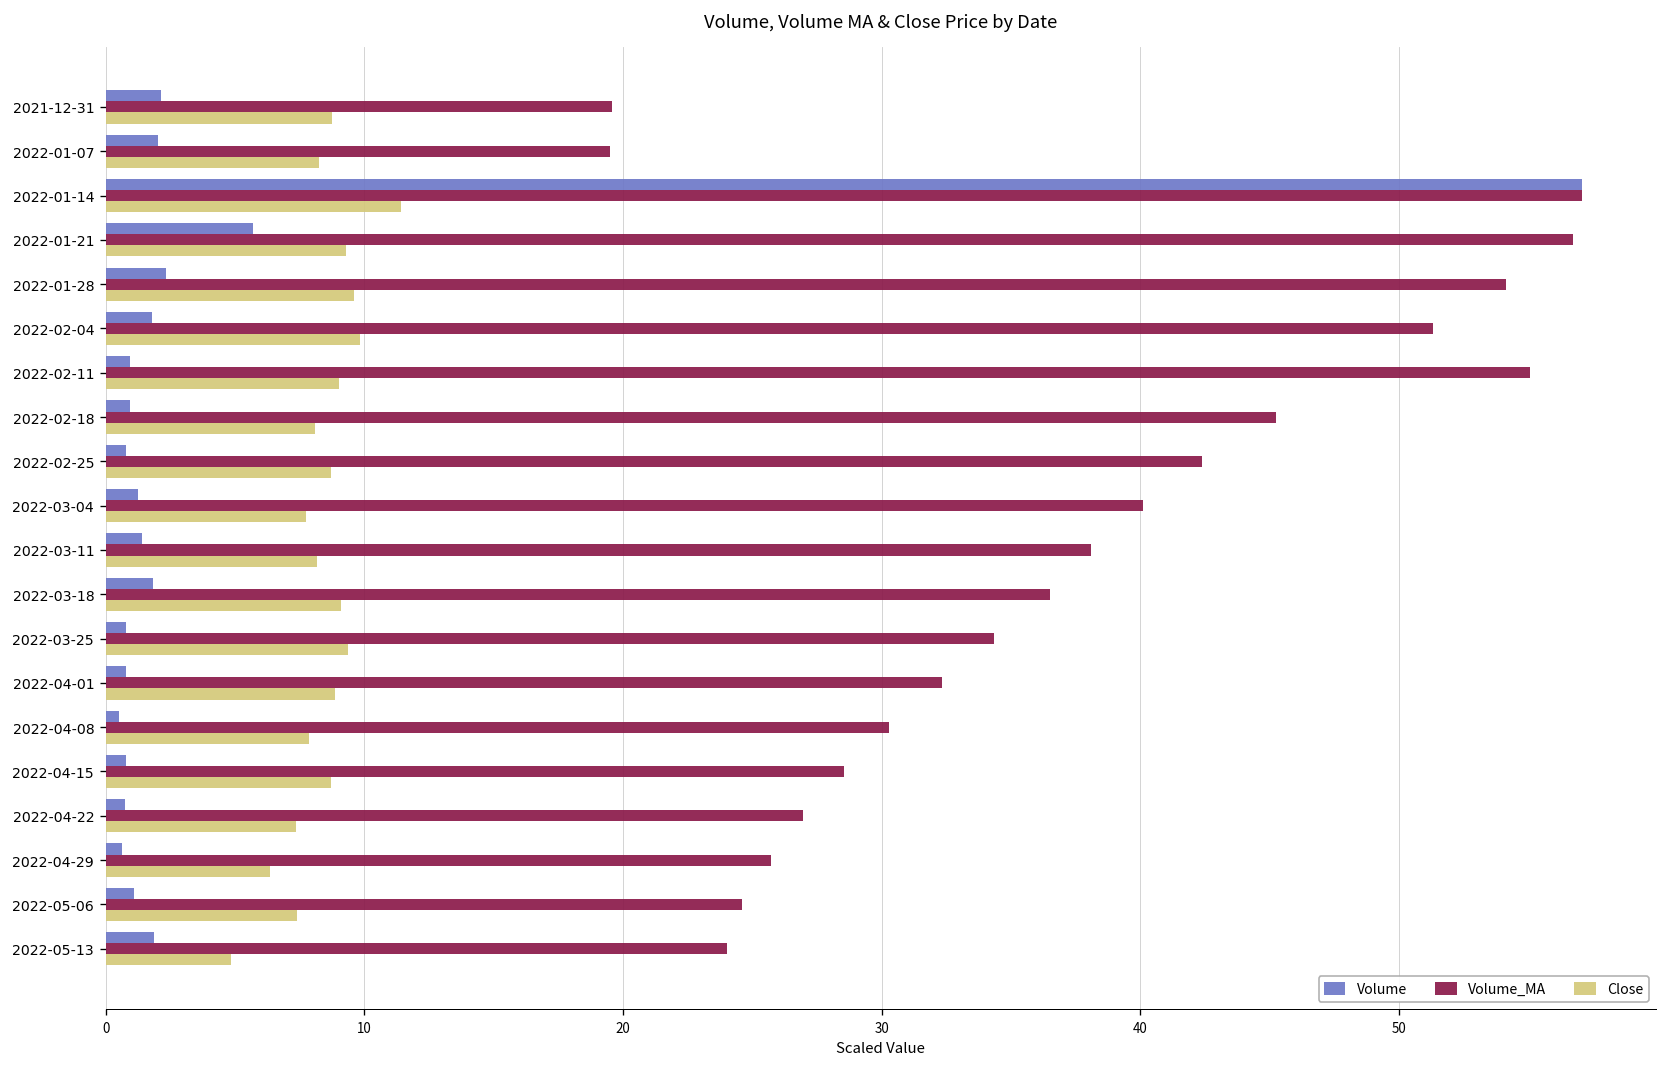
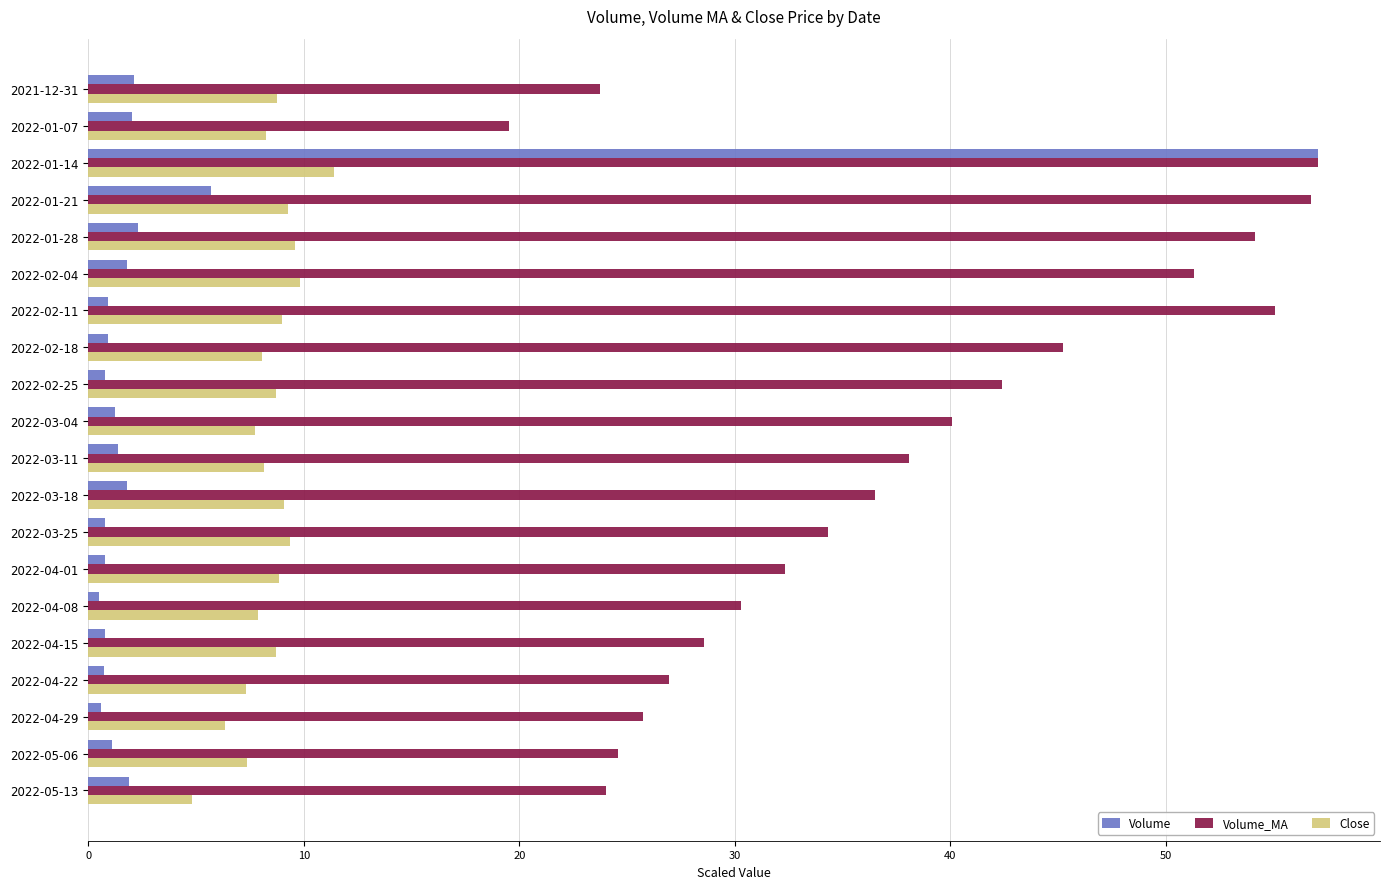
  {
    "Volume": {
      "2021-12-31": 2.1,
      "2022-01-07": 2.0,
      "2022-01-14": 57.1,
      "2022-01-21": 5.7,
      "2022-01-28": 2.3,
      "2022-02-04": 1.8,
      "2022-02-11": 0.9,
      "2022-02-18": 0.9,
      "2022-02-25": 0.8,
      "2022-03-04": 1.2,
      "2022-03-11": 1.4,
      "2022-03-18": 1.8,
      "2022-03-25": 0.8,
      "2022-04-01": 0.8,
      "2022-04-08": 0.5,
      "2022-04-15": 0.8,
      "2022-04-22": 0.7,
      "2022-04-29": 0.6,
      "2022-05-06": 1.1,
      "2022-05-13": 1.9
    },
    "Volume_MA": {
-     "2021-12-31": 19.6,
+     "2021-12-31": 23.8,
      "2022-01-07": 19.5,
      "2022-01-14": 57.1,
      "2022-01-21": 56.7,
      "2022-01-28": 54.1,
      "2022-02-04": 51.3,
      "2022-02-11": 55.1,
      "2022-02-18": 45.2,
      "2022-02-25": 42.4,
      "2022-03-04": 40.1,
      "2022-03-11": 38.1,
      "2022-03-18": 36.5,
      "2022-03-25": 34.3,
      "2022-04-01": 32.3,
      "2022-04-08": 30.3,
      "2022-04-15": 28.6,
      "2022-04-22": 26.9,
      "2022-04-29": 25.7,
      "2022-05-06": 24.6,
      "2022-05-13": 24.0
    },
    "Close": {
      "2021-12-31": 8.7,
      "2022-01-07": 8.2,
      "2022-01-14": 11.4,
      "2022-01-21": 9.3,
      "2022-01-28": 9.6,
      "2022-02-04": 9.8,
      "2022-02-11": 9.0,
      "2022-02-18": 8.1,
      "2022-02-25": 8.7,
      "2022-03-04": 7.7,
      "2022-03-11": 8.2,
      "2022-03-18": 9.1,
      "2022-03-25": 9.3,
      "2022-04-01": 8.9,
      "2022-04-08": 7.9,
      "2022-04-15": 8.7,
      "2022-04-22": 7.3,
      "2022-04-29": 6.3,
      "2022-05-06": 7.4,
      "2022-05-13": 4.8
    }
  }
